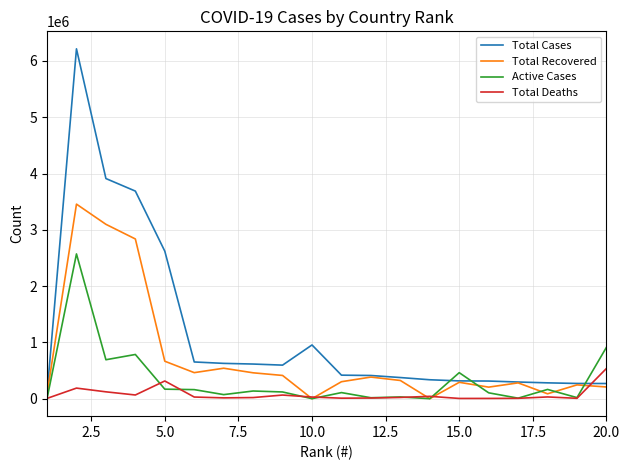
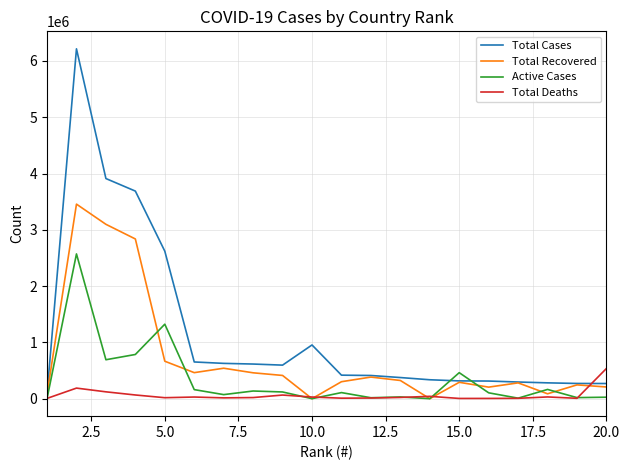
  {
    "Total Cases": {
      "5.0": 2600000,
      "10.0": 1000000,
      "20.0": 300000
    },
    "Total Recovered": {
      "5.0": 700000,
      "20.0": 200000
    },
    "Active Cases": {
-     "5.0": 200000,
+     "5.0": 1300000,
      "15.0": 500000,
-     "20.0": 900000
+     "20.0": 0
    },
    "Total Deaths": {
-     "5.0": 300000,
+     "5.0": 0,
      "15.0": 0,
      "20.0": 500000
    }
  }
